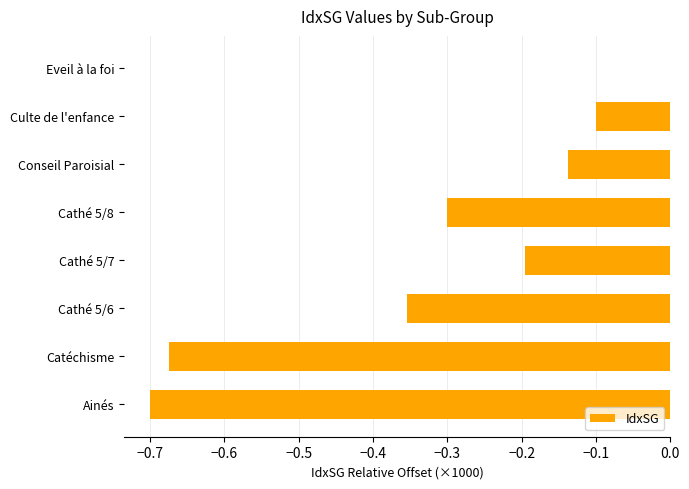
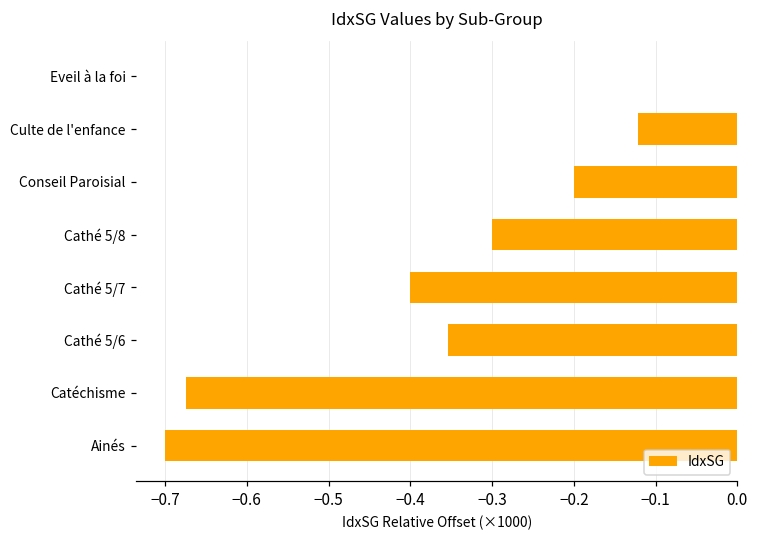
  {
    "Eveil à la foi": 0.00,
-   "Culte de l'enfance": -0.10,
-   "Conseil Paroisial": -0.14,
+   "Culte de l'enfance": -0.12,
+   "Conseil Paroisial": -0.20,
    "Cathé 5/8": -0.30,
-   "Cathé 5/7": -0.20,
+   "Cathé 5/7": -0.40,
    "Cathé 5/6": -0.35,
    "Catéchisme": -0.67,
    "Ainés": -0.70
  }
